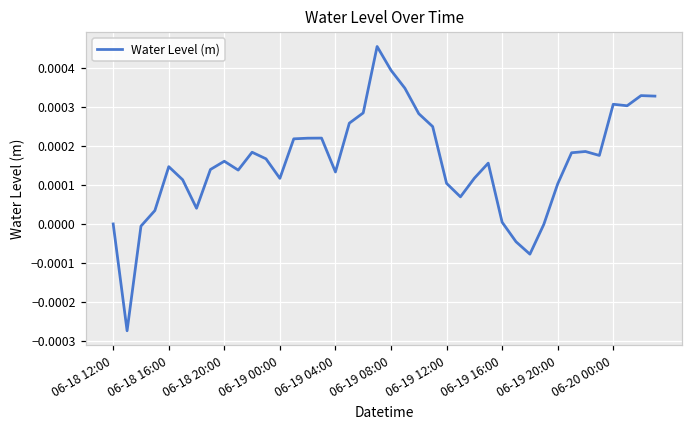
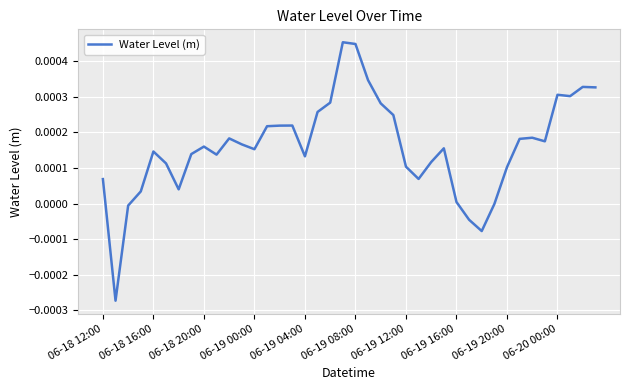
  {
-   "06-18 12:00": 0.0000,
+   "06-18 12:00": 0.0001,
    "06-18 16:00": 0.00015,
    "06-18 20:00": 0.00016,
-   "06-19 00:00": 0.00012,
+   "06-19 00:00": 0.00015,
    "06-19 04:00": 0.00013,
-   "06-19 08:00": 0.00039,
+   "06-19 08:00": 0.00045,
    "06-19 12:00": 0.00010,
    "06-19 16:00": 0.00000,
    "06-19 20:00": 0.00010,
    "06-20 00:00": 0.00031
  }
